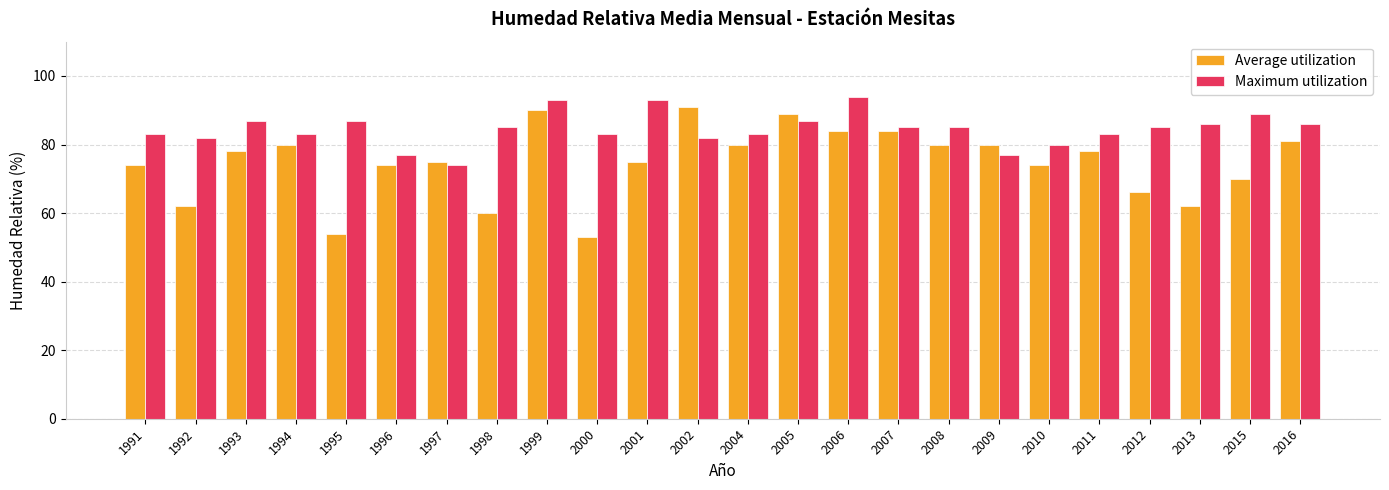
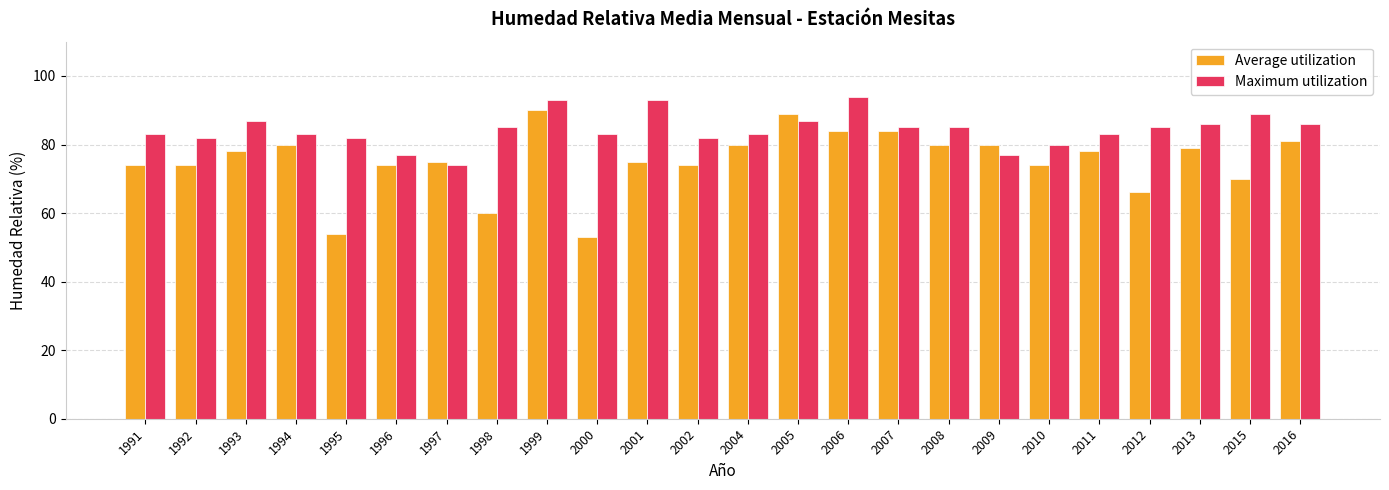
  {
    "Average utilization": {
      "1991": 74,
-     "1992": 62,
+     "1992": 74,
      "1993": 78,
      "1994": 80,
      "1995": 54,
      "1996": 74,
      "1997": 75,
      "1998": 60,
      "1999": 90,
      "2000": 53,
      "2001": 75,
-     "2002": 91,
+     "2002": 74,
      "2004": 80,
      "2005": 89,
      "2006": 84,
      "2007": 84,
      "2008": 80,
      "2009": 80,
      "2010": 74,
      "2011": 78,
      "2012": 66,
-     "2013": 62,
+     "2013": 79,
      "2015": 70,
      "2016": 81
    },
    "Maximum utilization": {
      "1991": 83,
      "1992": 82,
      "1993": 87,
      "1994": 83,
-     "1995": 87,
+     "1995": 82,
      "1996": 77,
      "1997": 74,
      "1998": 85,
      "1999": 93,
      "2000": 83,
      "2001": 93,
      "2002": 82,
      "2004": 83,
      "2005": 87,
      "2006": 94,
      "2007": 85,
      "2008": 85,
      "2009": 77,
      "2010": 80,
      "2011": 83,
      "2012": 85,
      "2013": 86,
      "2015": 89,
      "2016": 86
    }
  }
